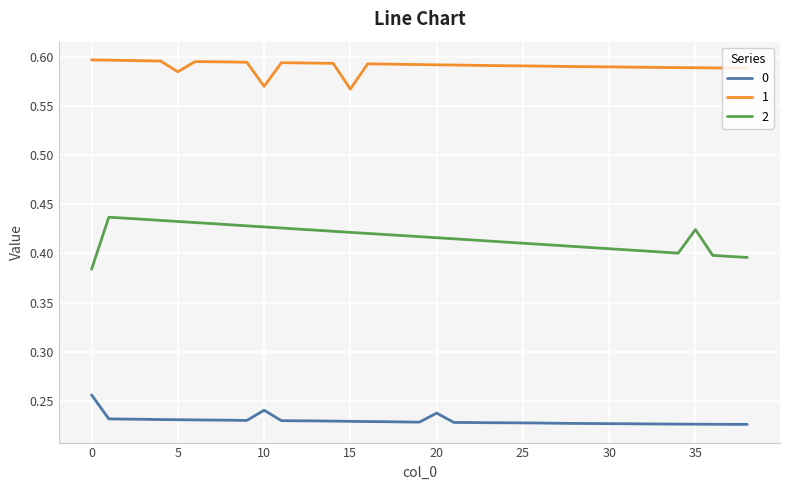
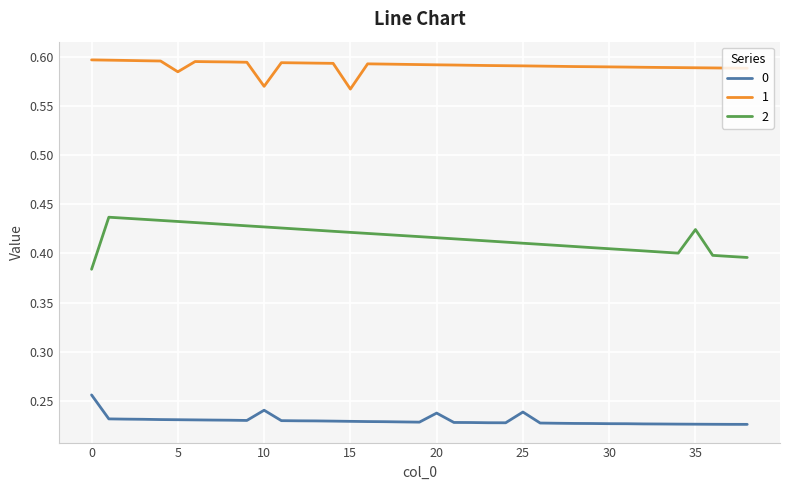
  {
    "0": {
      "0": 0.26,
      "5": 0.23,
      "10": 0.24,
      "15": 0.23,
      "20": 0.24,
-     "25": 0.23,
+     "25": 0.24,
      "30": 0.23,
      "35": 0.23
    },
    "1": {
      "0": 0.60,
      "5": 0.58,
      "10": 0.57,
      "15": 0.57,
      "20": 0.59,
      "25": 0.59,
      "30": 0.59,
      "35": 0.59
    },
    "2": {
      "0": 0.38,
      "5": 0.43,
      "10": 0.43,
      "15": 0.42,
      "20": 0.42,
      "25": 0.41,
      "30": 0.40,
      "35": 0.42
    }
  }
